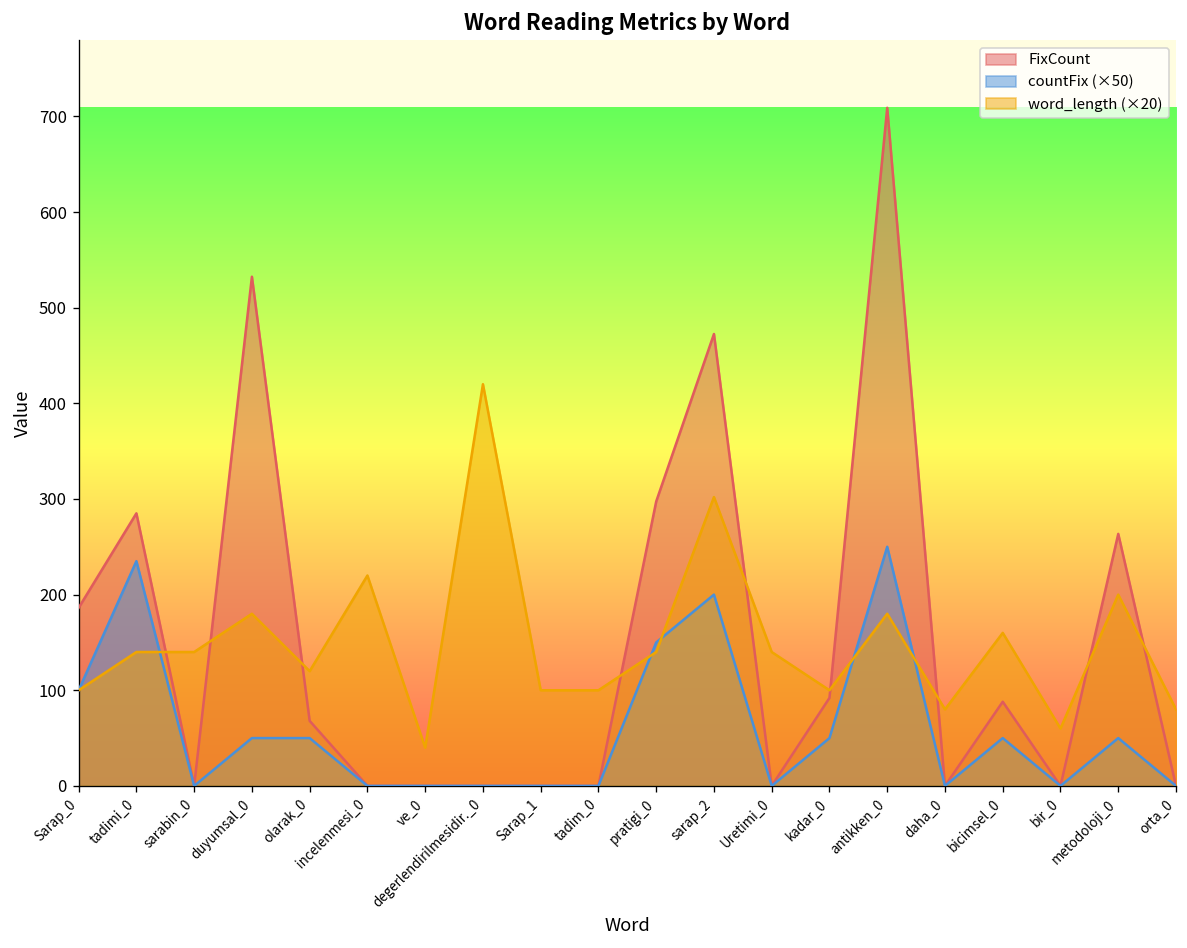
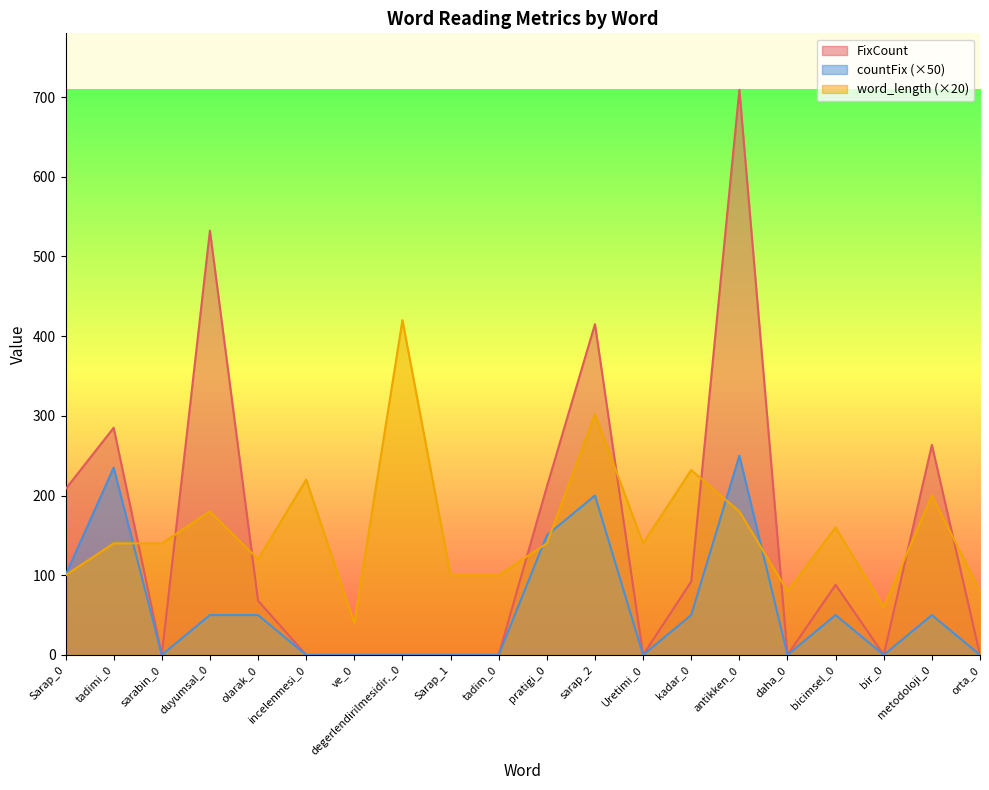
  {
    "FixCount": {
-     "Sarap_0": 190,
+     "Sarap_0": 210,
      "tadimi_0": 290,
      "duyumsal_0": 530,
      "olarak_0": 70,
-     "pratigi_0": 300,
-     "sarap_2": 470,
+     "pratigi_0": 210,
+     "sarap_2": 420,
      "kadar_0": 90,
      "antikken_0": 710,
      "bicimsel_0": 90,
      "metodoloji_0": 260
    },
    "countFix (×50)": {
      "tadimi_0": 240,
      "duyumsal_0": 50,
      "olarak_0": 50,
      "pratigi_0": 150,
      "sarap_2": 200,
      "kadar_0": 50,
      "antikken_0": 250,
      "bicimsel_0": 50,
      "metodoloji_0": 50
    },
    "word_length (×20)": {
      "tadimi_0": 140,
      "sarabin_0": 140,
      "duyumsal_0": 180,
      "olarak_0": 120,
      "incelenmesi_0": 220,
      "ve_0": 40,
      "degerlendirilmesidir._0": 420,
      "Sarap_1": 100,
      "tadim_0": 100,
      "pratigi_0": 140,
      "sarap_2": 300,
      "Uretimi_0": 140,
-     "kadar_0": 100,
+     "kadar_0": 230,
      "antikken_0": 180,
      "daha_0": 80,
      "bicimsel_0": 160,
      "bir_0": 60,
      "metodoloji_0": 200,
      "orta_0": 80
    }
  }
